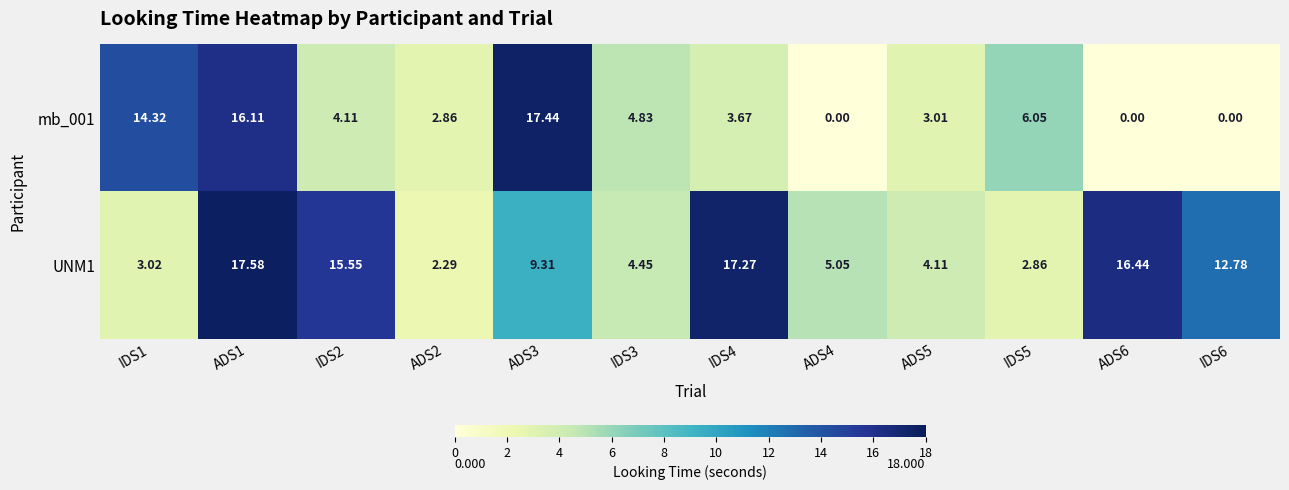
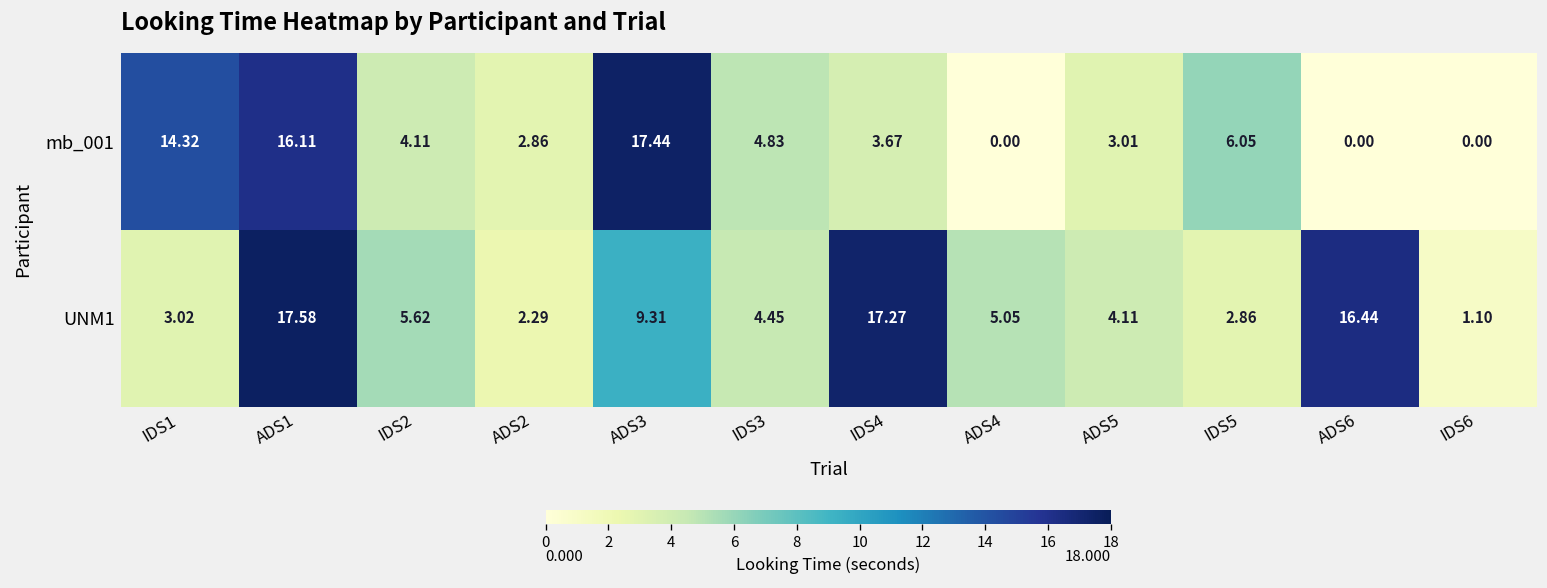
  {
    "mb_001": {
      "IDS1": 14.32,
      "ADS1": 16.11,
      "IDS2": 4.11,
      "ADS2": 2.86,
      "ADS3": 17.44,
      "IDS3": 4.83,
      "IDS4": 3.67,
      "ADS4": 0.00,
      "ADS5": 3.01,
      "IDS5": 6.05,
      "ADS6": 0.00,
      "IDS6": 0.00
    },
    "UNM1": {
      "IDS1": 3.02,
      "ADS1": 17.58,
-     "IDS2": 15.55,
+     "IDS2": 5.62,
      "ADS2": 2.29,
      "ADS3": 9.31,
      "IDS3": 4.45,
      "IDS4": 17.27,
      "ADS4": 5.05,
      "ADS5": 4.11,
      "IDS5": 2.86,
      "ADS6": 16.44,
-     "IDS6": 12.78
+     "IDS6": 1.10
    }
  }
